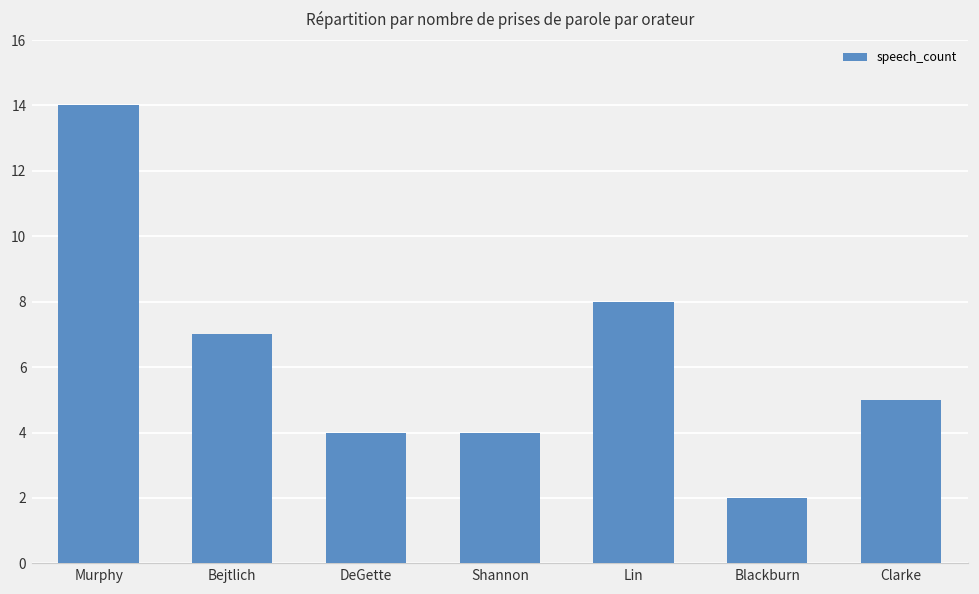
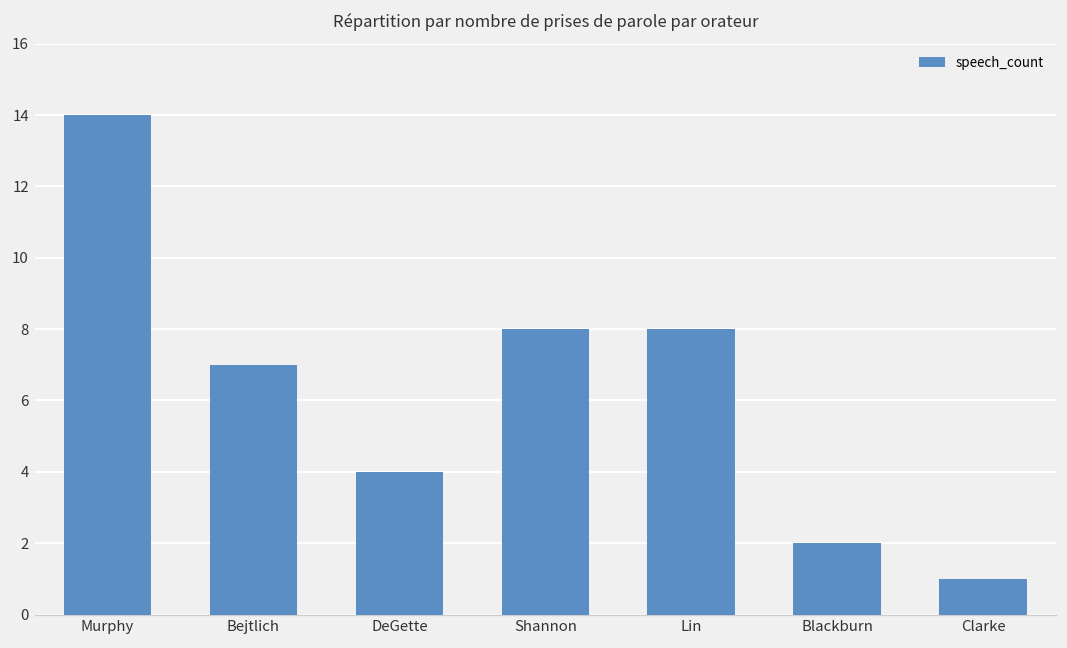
  {
    "Murphy": 14,
    "Bejtlich": 7,
    "DeGette": 4,
-   "Shannon": 4,
+   "Shannon": 8,
    "Lin": 8,
    "Blackburn": 2,
-   "Clarke": 5
+   "Clarke": 1
  }
